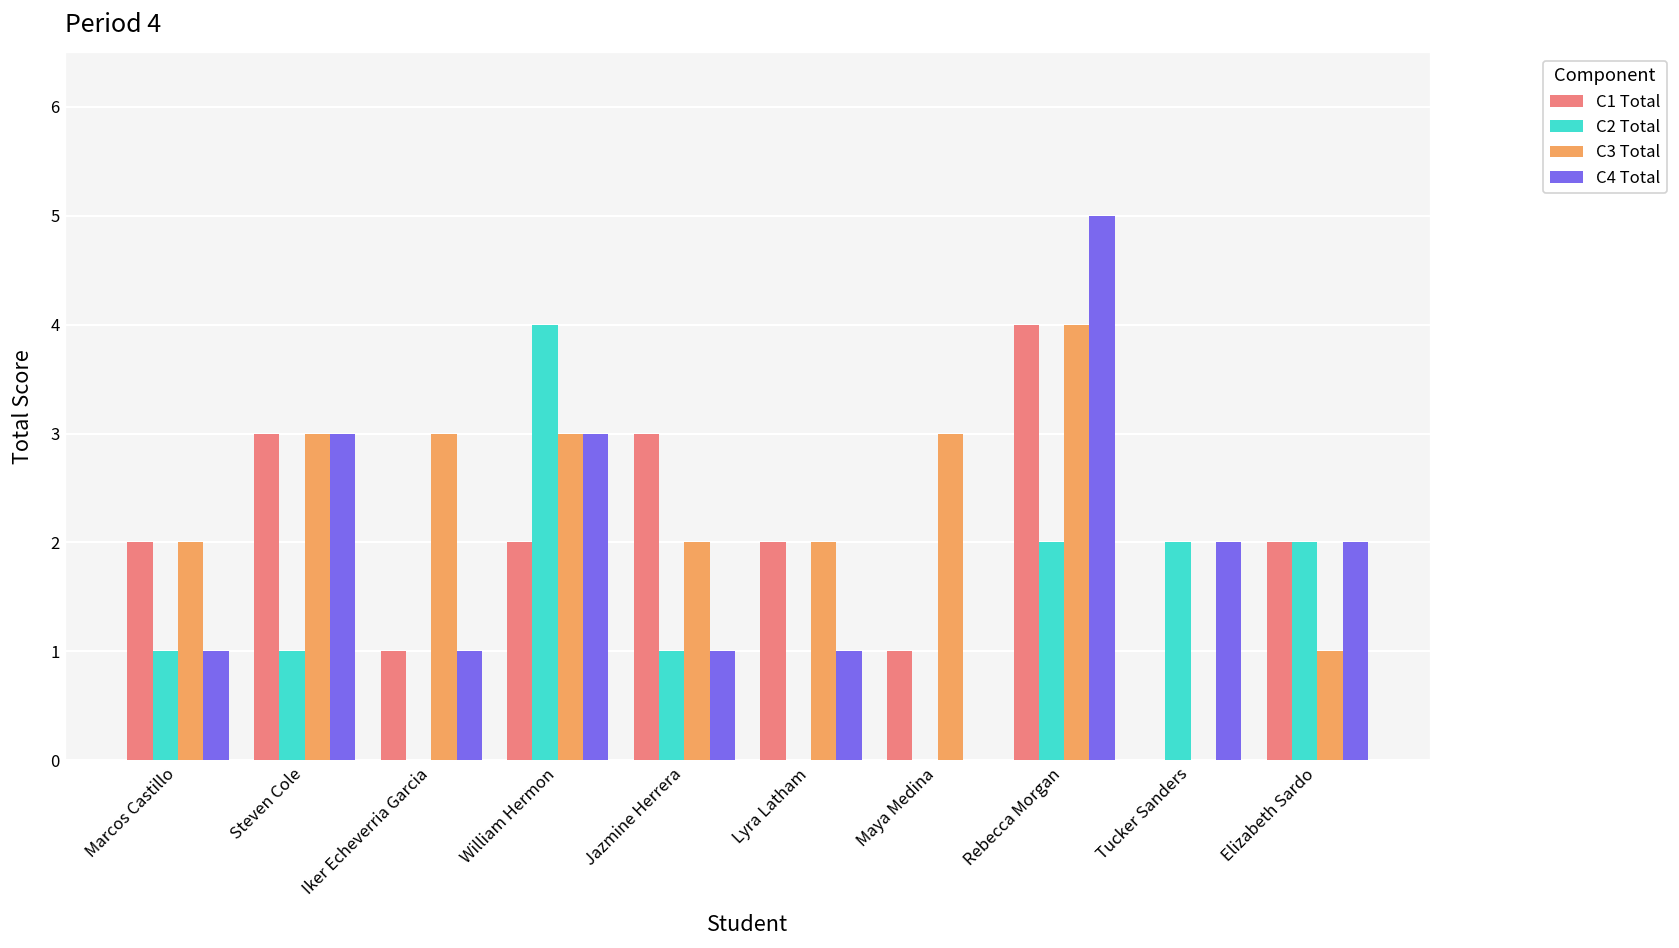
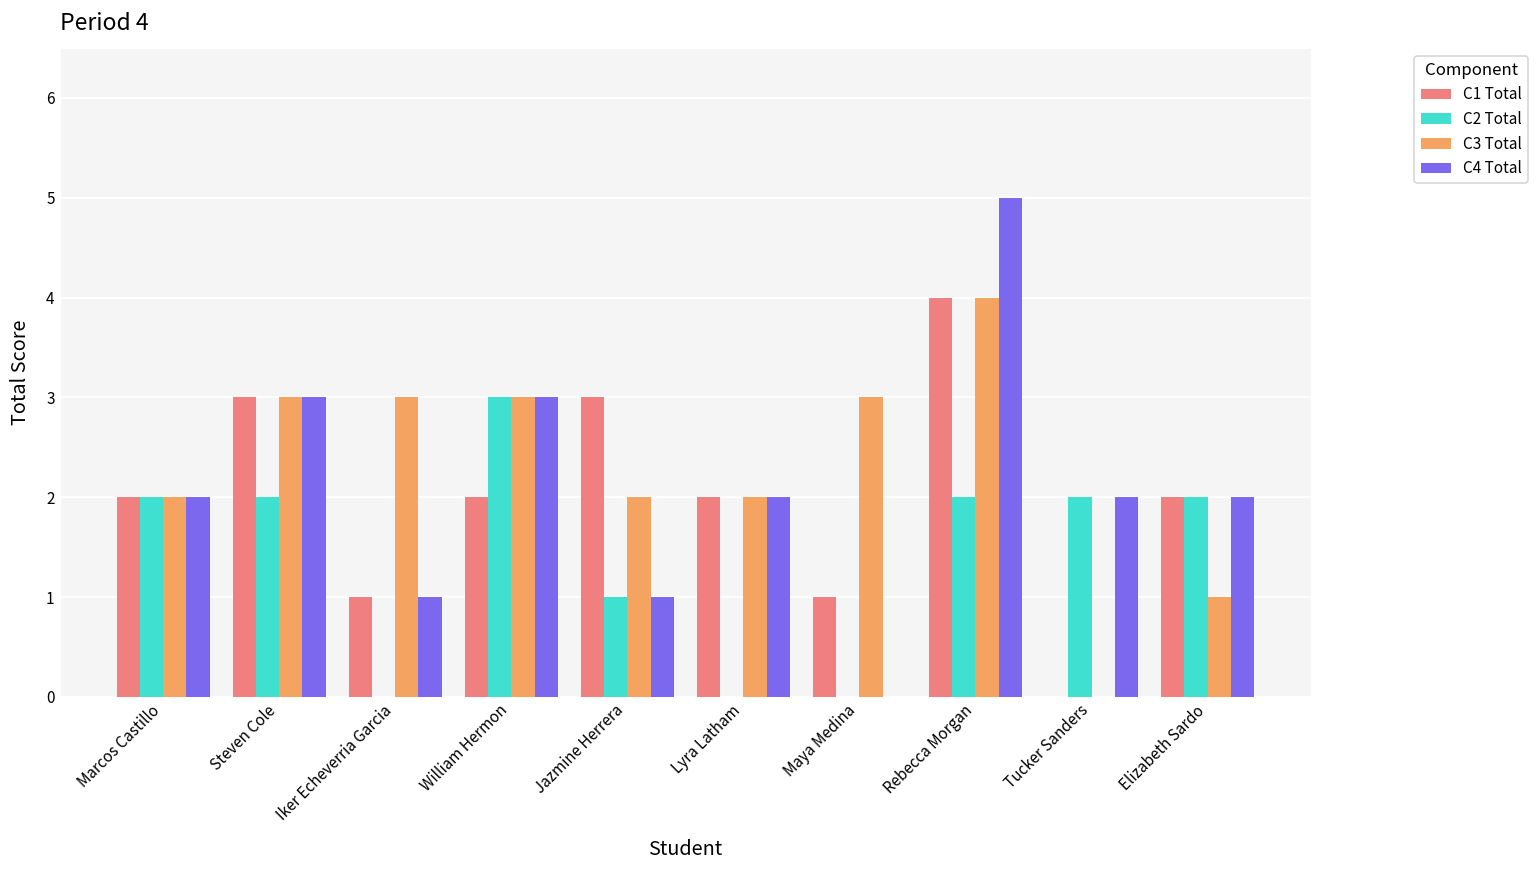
  {
    "C2 Total": {
-     "Marcos Castillo": 1,
-     "Steven Cole": 1,
+     "Marcos Castillo": 2,
+     "Steven Cole": 2,
      "Iker Echeverria Garcia": 0,
-     "William Hermon": 4,
+     "William Hermon": 3,
      "Jazmine Herrera": 1,
      "Lyra Latham": 0,
      "Maya Medina": 0,
      "Rebecca Morgan": 2,
      "Tucker Sanders": 2,
      "Elizabeth Sardo": 2
    },
    "C4 Total": {
-     "Marcos Castillo": 1,
+     "Marcos Castillo": 2,
      "Steven Cole": 3,
      "Iker Echeverria Garcia": 1,
      "William Hermon": 3,
      "Jazmine Herrera": 1,
-     "Lyra Latham": 1,
+     "Lyra Latham": 2,
      "Maya Medina": 0,
      "Rebecca Morgan": 5,
      "Tucker Sanders": 2,
      "Elizabeth Sardo": 2
    }
  }
